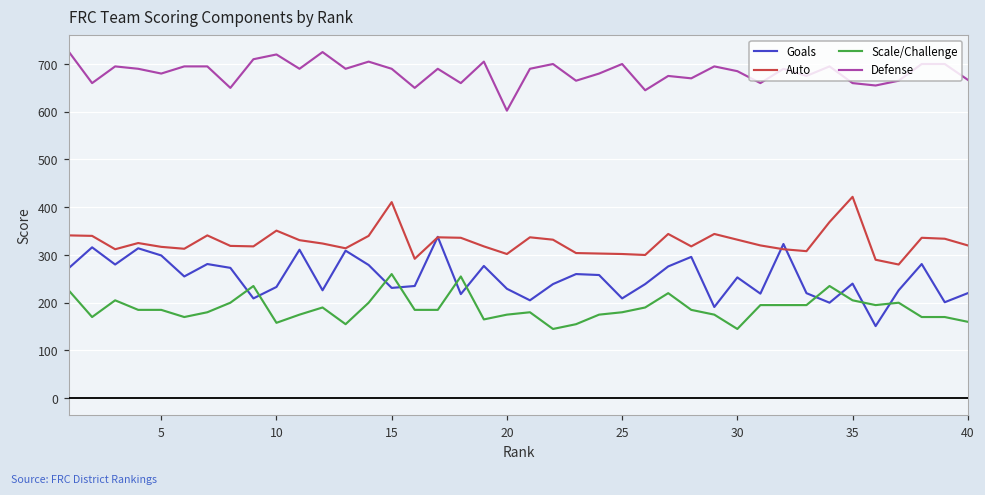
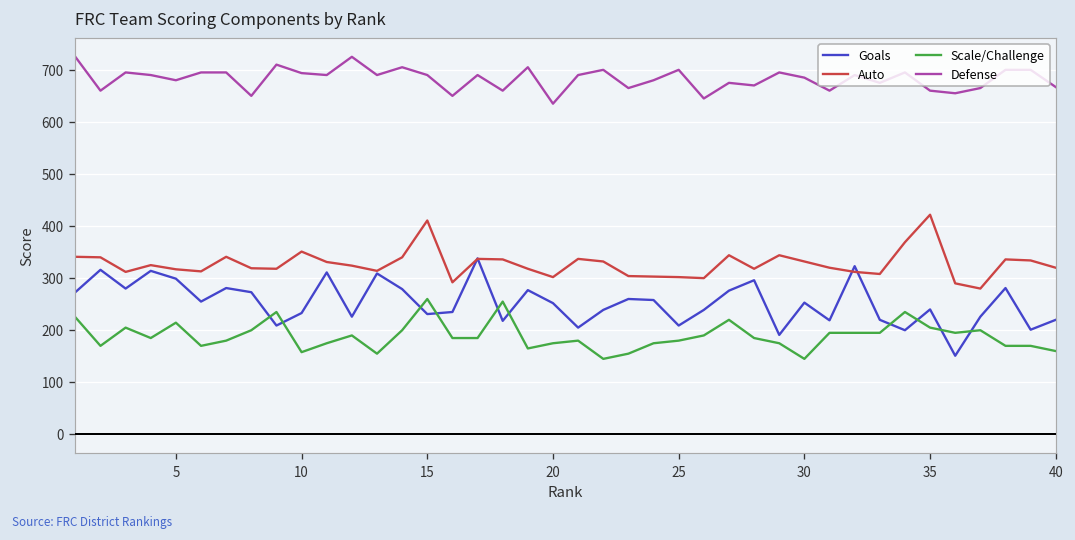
  {
    "Goals": {
      "5": 300,
      "10": 230,
      "15": 230,
-     "20": 230,
+     "20": 250,
      "25": 210,
      "30": 250,
      "35": 240,
      "40": 220
    },
    "Auto": {
      "5": 320,
      "10": 350,
      "15": 410,
      "20": 300,
      "25": 300,
      "30": 330,
      "35": 420,
      "40": 320
    },
    "Scale/Challenge": {
-     "5": 190,
+     "5": 210,
      "10": 160,
      "15": 260,
      "20": 180,
      "25": 180,
      "30": 150,
      "35": 210,
      "40": 160
    },
    "Defense": {
      "5": 680,
-     "10": 720,
+     "10": 690,
      "15": 690,
-     "20": 600,
+     "20": 640,
      "25": 700,
      "30": 690,
      "35": 660,
      "40": 670
    }
  }
